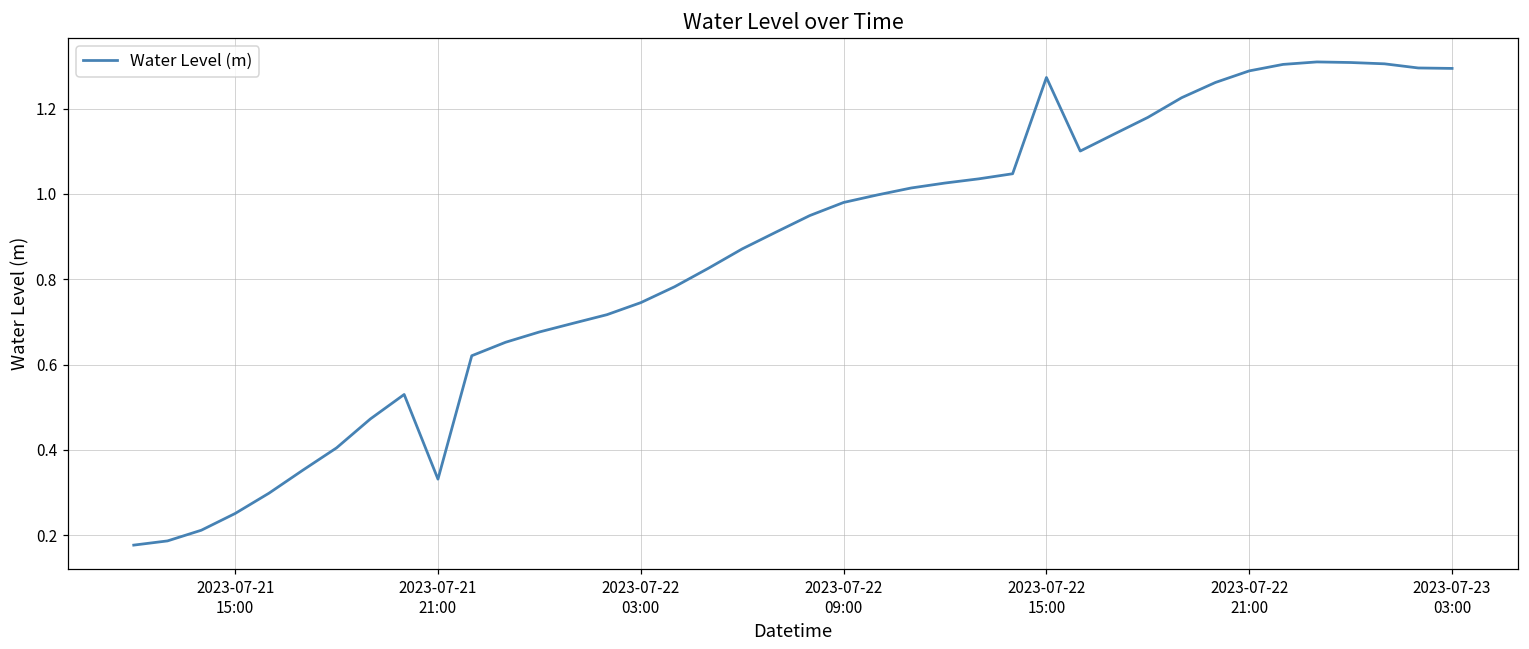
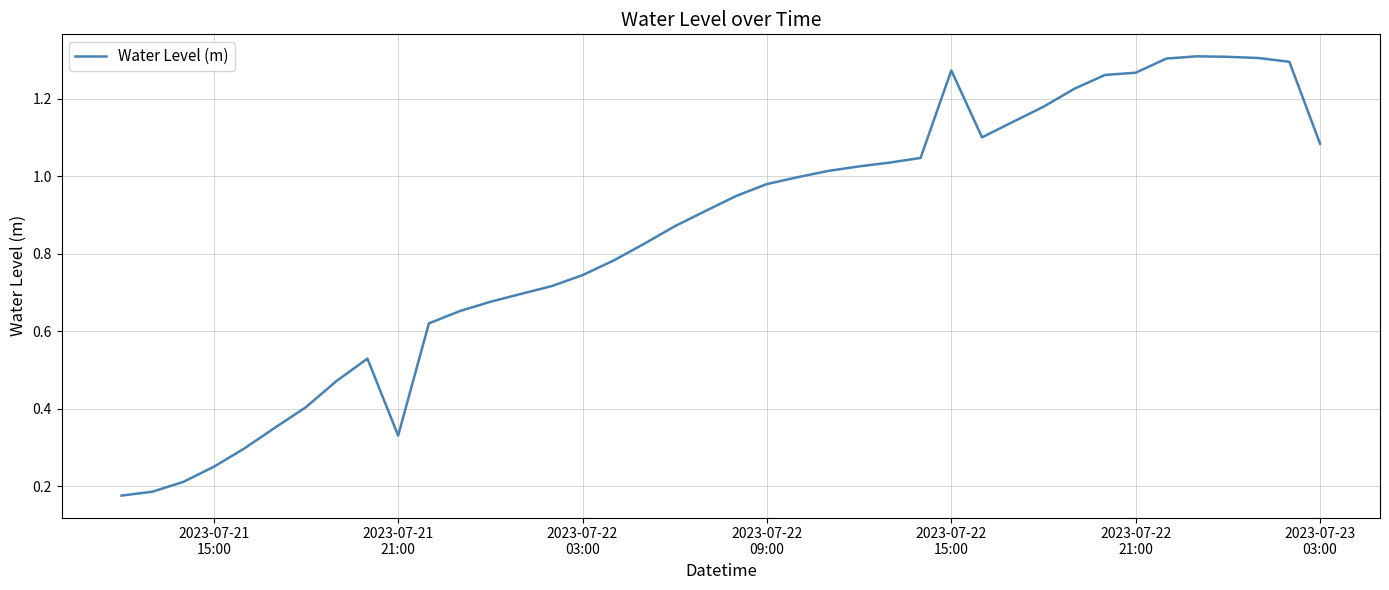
  {
    "2023-07-21 15:00": 0.25,
    "2023-07-21 21:00": 0.33,
    "2023-07-22 03:00": 0.75,
    "2023-07-22 09:00": 0.98,
    "2023-07-22 15:00": 1.27,
-   "2023-07-22 21:00": 1.29,
-   "2023-07-23 03:00": 1.29
+   "2023-07-22 21:00": 1.27,
+   "2023-07-23 03:00": 1.08
  }
